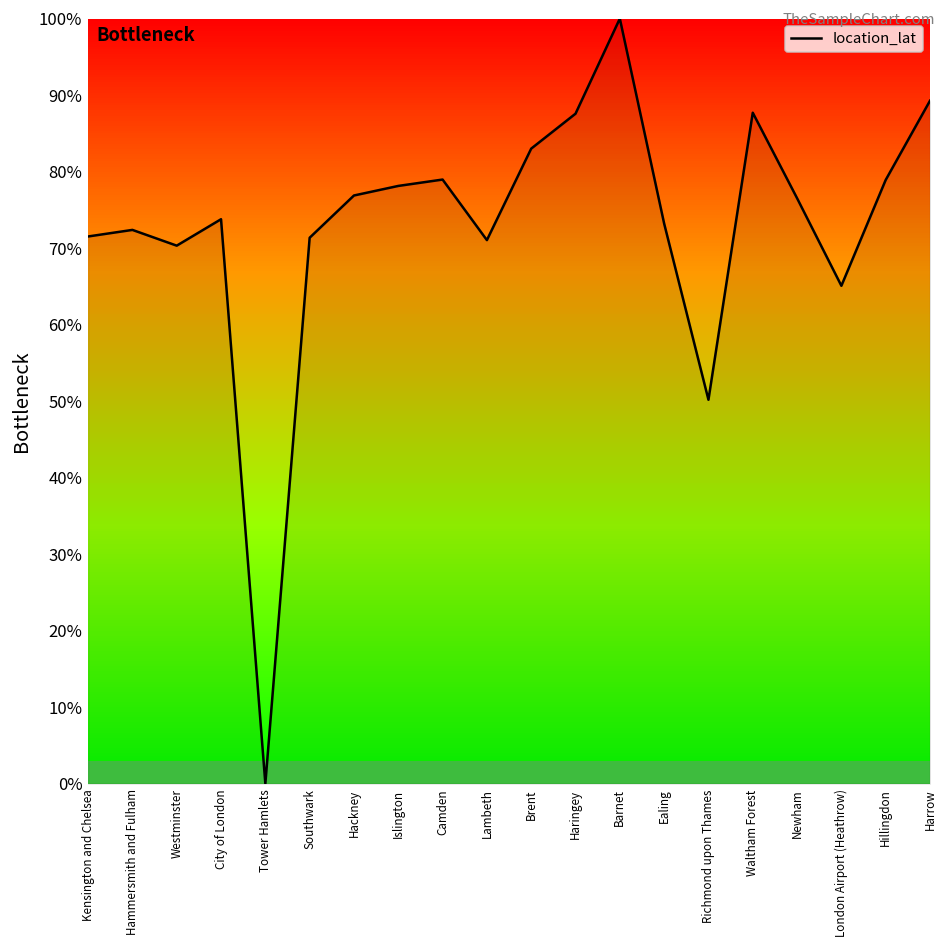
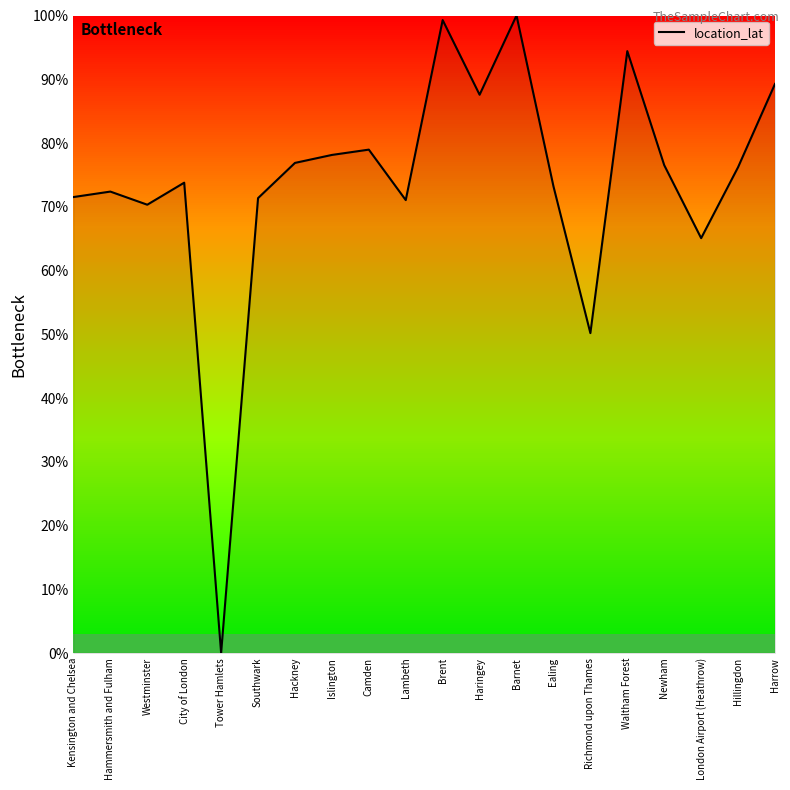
  {
    "Kensington and Chelsea": "72%",
    "Hammersmith and Fulham": "72%",
    "Westminster": "70%",
    "City of London": "74%",
    "Tower Hamlets": "0%",
    "Southwark": "71%",
    "Hackney": "77%",
    "Islington": "78%",
    "Camden": "79%",
    "Lambeth": "71%",
-   "Brent": "83%",
+   "Brent": "99%",
    "Haringey": "88%",
    "Barnet": "100%",
    "Ealing": "73%",
    "Richmond upon Thames": "50%",
-   "Waltham Forest": "88%",
+   "Waltham Forest": "94%",
    "Newham": "77%",
    "London Airport (Heathrow)": "65%",
-   "Hillingdon": "79%",
+   "Hillingdon": "76%",
    "Harrow": "89%"
  }
